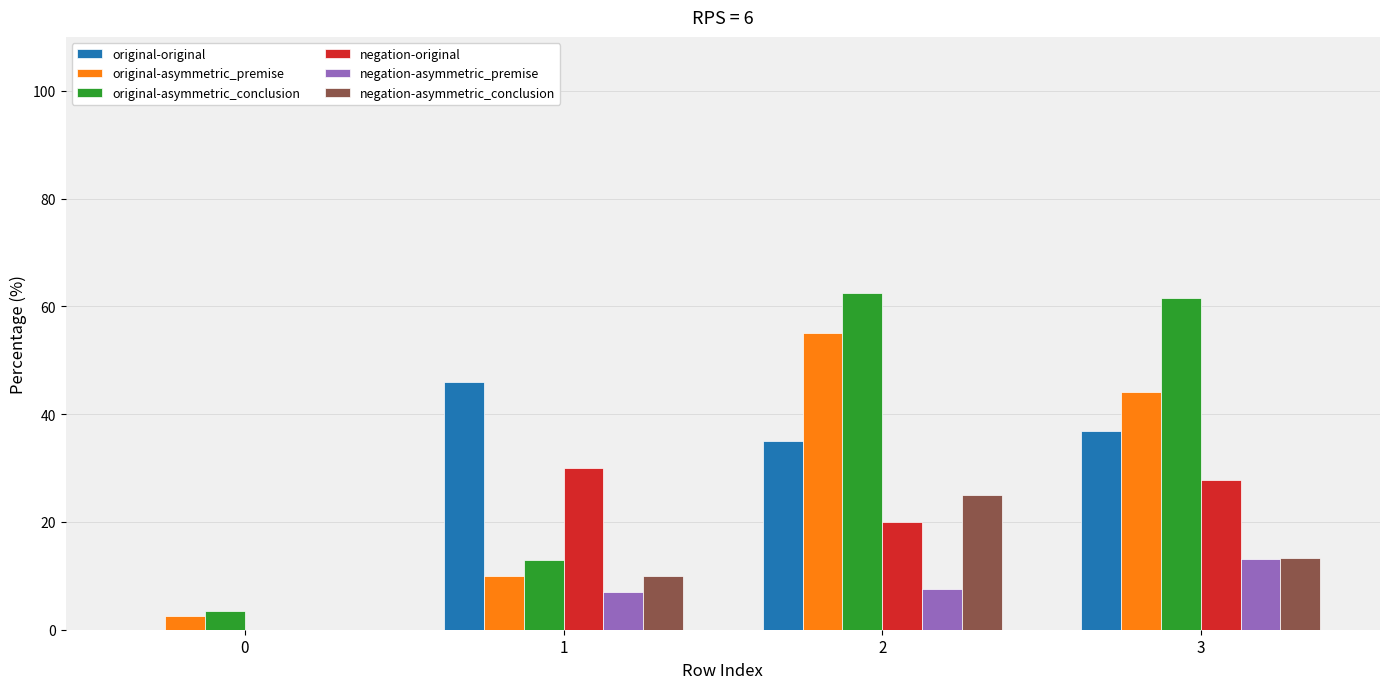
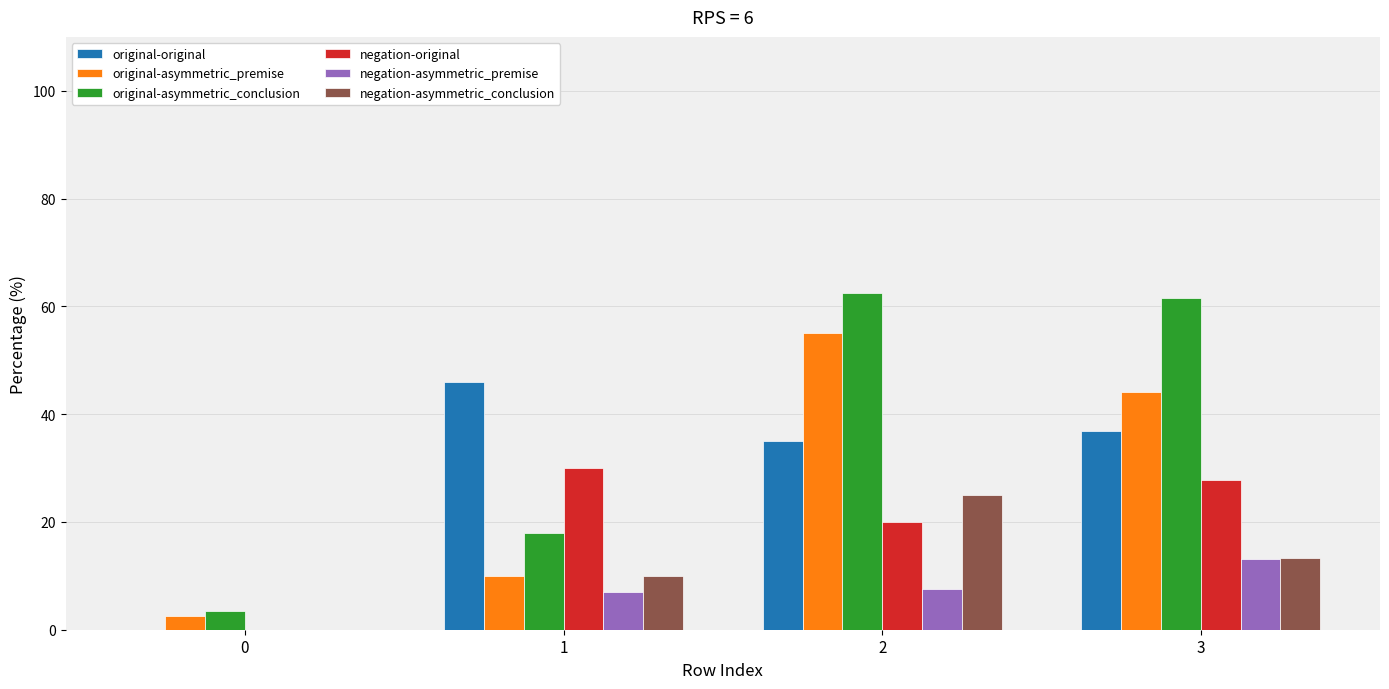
  {
    "original-original": {
      "0": 0,
      "1": 46,
      "2": 35,
      "3": 37
    },
    "original-asymmetric_premise": {
      "0": 3,
      "1": 10,
      "2": 55,
      "3": 44
    },
    "original-asymmetric_conclusion": {
      "0": 4,
-     "1": 13,
+     "1": 18,
      "2": 63,
      "3": 62
    },
    "negation-original": {
      "0": 0,
      "1": 30,
      "2": 20,
      "3": 28
    },
    "negation-asymmetric_premise": {
      "0": 0,
      "1": 7,
      "2": 8,
      "3": 13
    },
    "negation-asymmetric_conclusion": {
      "0": 0,
      "1": 10,
      "2": 25,
      "3": 13
    }
  }
